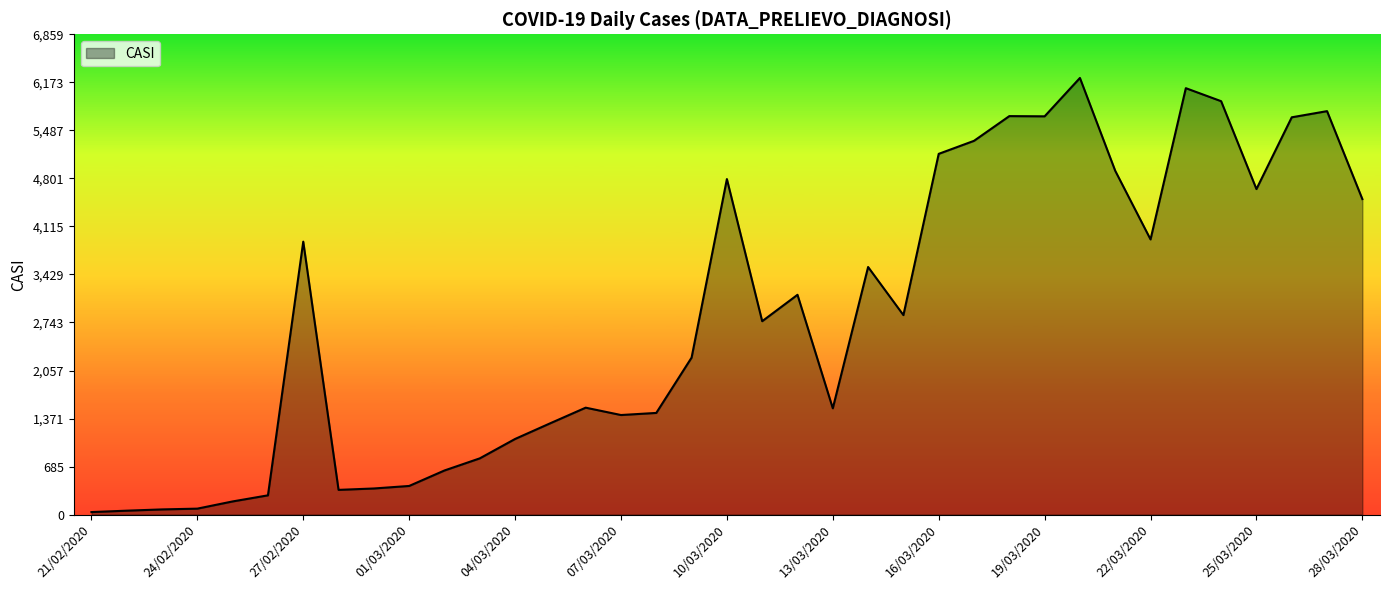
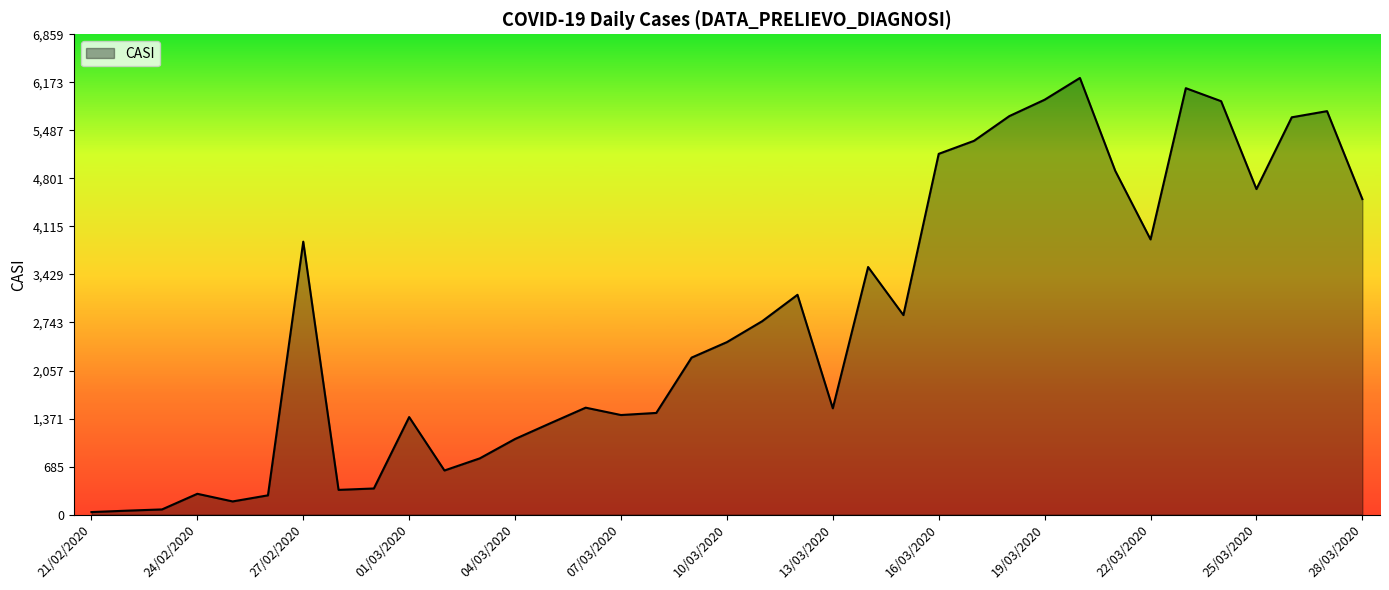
  {
    "21/02/2020": "0",
-   "24/02/2020": "100",
+   "24/02/2020": "300",
    "27/02/2020": "3,900",
-   "01/03/2020": "400",
+   "01/03/2020": "1,400",
    "04/03/2020": "1,100",
    "07/03/2020": "1,400",
-   "10/03/2020": "4,800",
+   "10/03/2020": "2,500",
    "13/03/2020": "1,500",
    "16/03/2020": "5,200",
-   "19/03/2020": "5,700",
+   "19/03/2020": "5,900",
    "22/03/2020": "3,900",
    "25/03/2020": "4,600",
    "28/03/2020": "4,500"
  }
